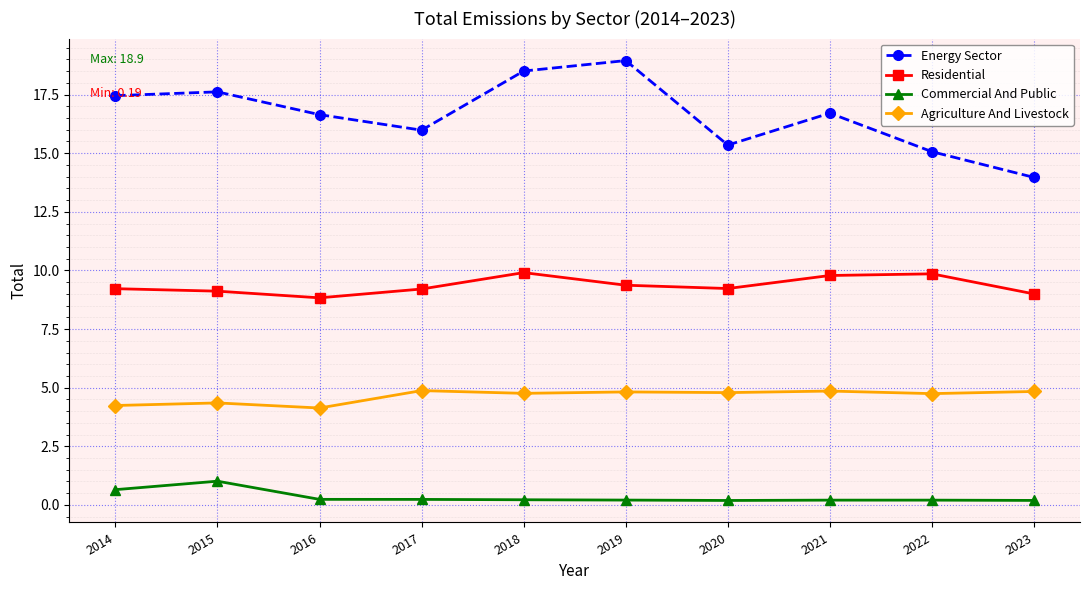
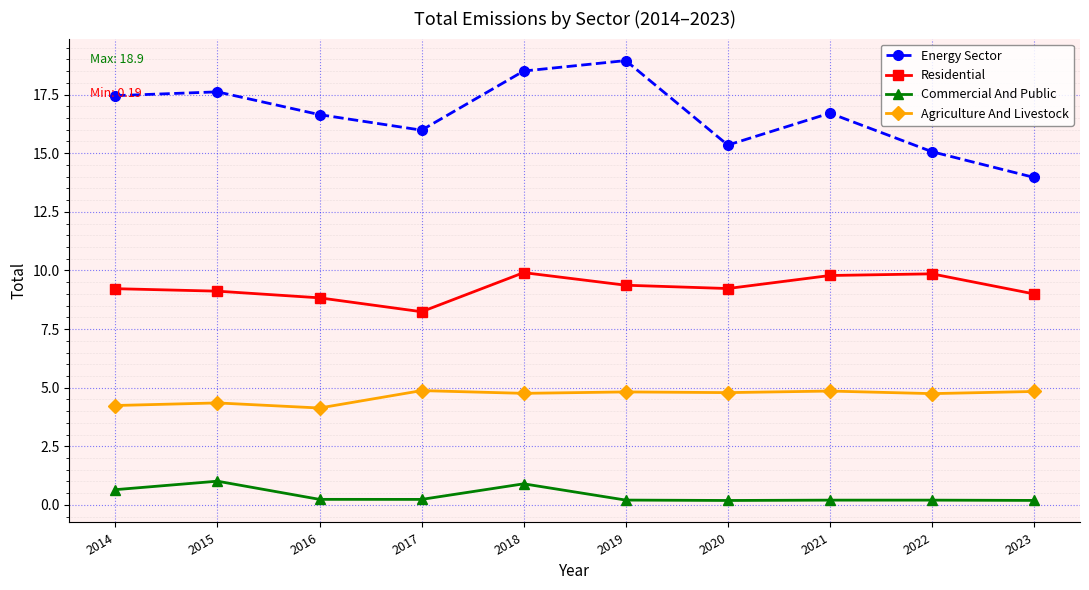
  {
    "Energy Sector": {
      "2015": 17.6,
      "2016": 16.6,
      "2017": 16.0,
      "2018": 18.5,
      "2019": 18.9,
      "2020": 15.3,
      "2021": 16.7,
      "2022": 15.1,
      "2023": 14.0
    },
    "Residential": {
      "2014": 9.2,
      "2015": 9.1,
      "2016": 8.8,
-     "2017": 9.2,
+     "2017": 8.2,
      "2018": 9.9,
      "2019": 9.4,
      "2020": 9.2,
      "2021": 9.8,
      "2022": 9.9,
      "2023": 9.0
    },
    "Commercial And Public": {
      "2014": 0.7,
      "2015": 1.0,
      "2016": 0.2,
      "2017": 0.2,
-     "2018": 0.2,
+     "2018": 0.9,
      "2019": 0.2,
      "2020": 0.2,
      "2021": 0.2,
      "2022": 0.2,
      "2023": 0.2
    },
    "Agriculture And Livestock": {
      "2014": 4.2,
      "2015": 4.3,
      "2016": 4.1,
      "2017": 4.9,
      "2018": 4.8,
      "2019": 4.8,
      "2020": 4.8,
      "2021": 4.9,
      "2022": 4.7,
      "2023": 4.8
    }
  }
